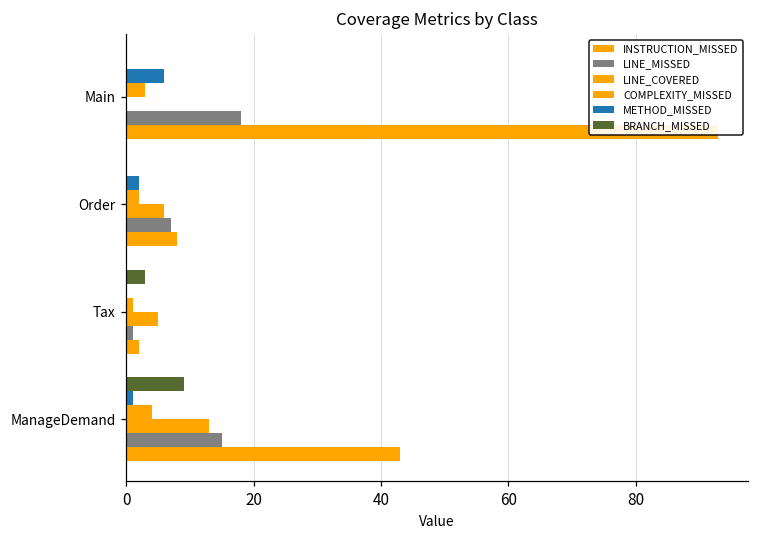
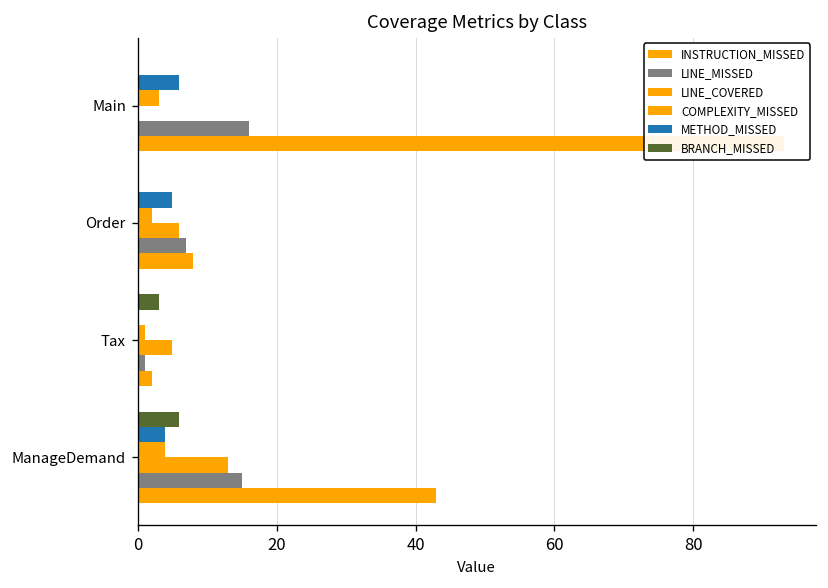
  {
    "LINE_MISSED": {
-     "Main": 18,
+     "Main": 16,
      "Order": 7,
      "Tax": 1,
      "ManageDemand": 15
    },
    "METHOD_MISSED": {
      "Main": 6,
-     "Order": 2,
+     "Order": 5,
      "Tax": 0,
-     "ManageDemand": 1
+     "ManageDemand": 4
    },
    "BRANCH_MISSED": {
      "Main": 0,
      "Order": 0,
      "Tax": 3,
-     "ManageDemand": 9
+     "ManageDemand": 6
    }
  }
